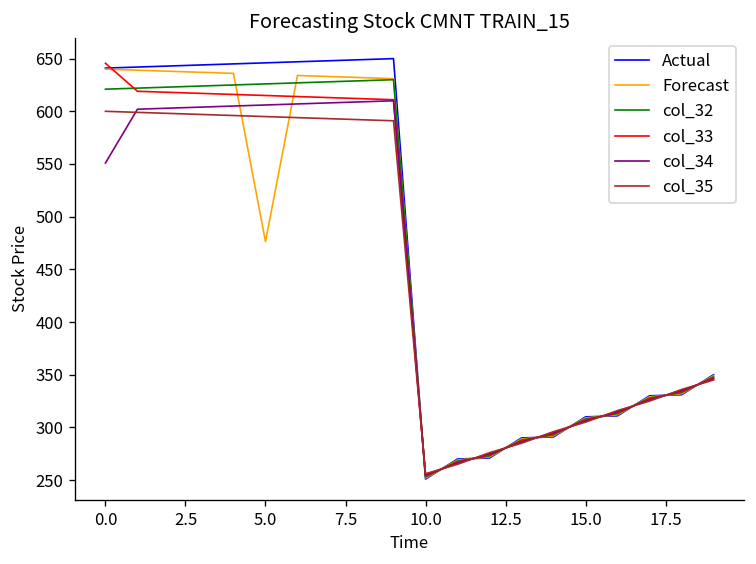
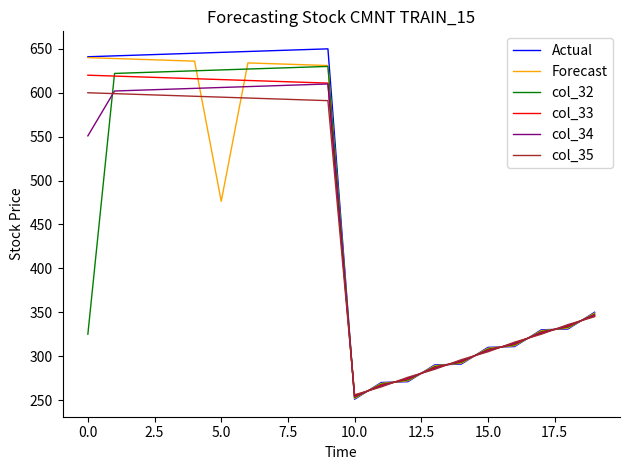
  {
    "Actual": {
      "5.0": 650
    },
    "Forecast": {
      "5.0": 480
    },
    "col_32": {
-     "0.0": 620,
+     "0.0": 330,
      "5.0": 630
    },
    "col_33": {
-     "0.0": 650,
+     "0.0": 620,
      "5.0": 620
    },
    "col_34": {
      "0.0": 550,
      "5.0": 610
    },
    "col_35": {
      "0.0": 600,
      "5.0": 600
    }
  }
